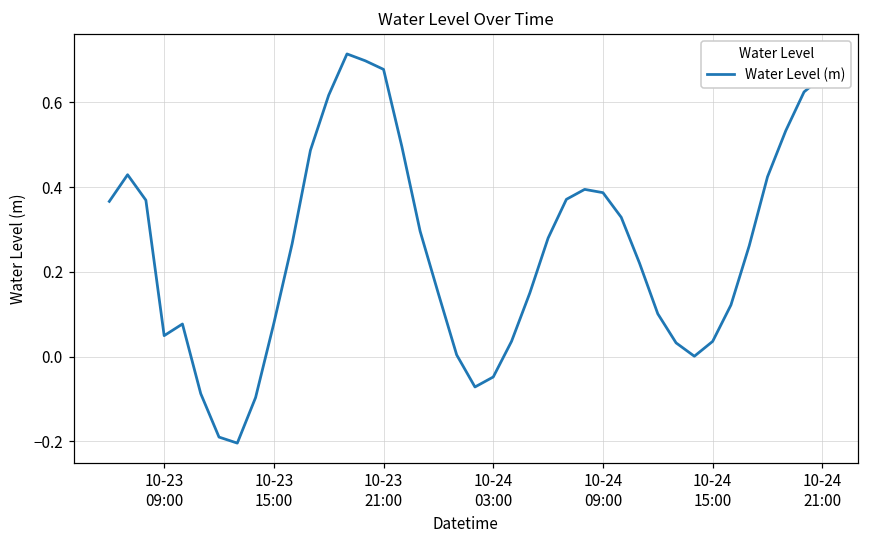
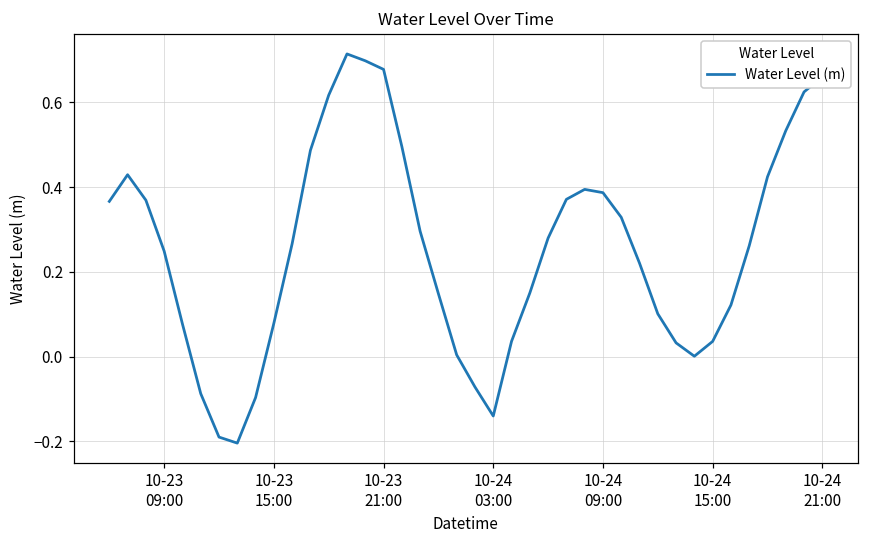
  {
-   "10-23 09:00": 0.05,
+   "10-23 09:00": 0.25,
    "10-23 15:00": 0.08,
    "10-23 21:00": 0.68,
-   "10-24 03:00": -0.05,
+   "10-24 03:00": -0.14,
    "10-24 09:00": 0.39,
    "10-24 15:00": 0.04
  }
